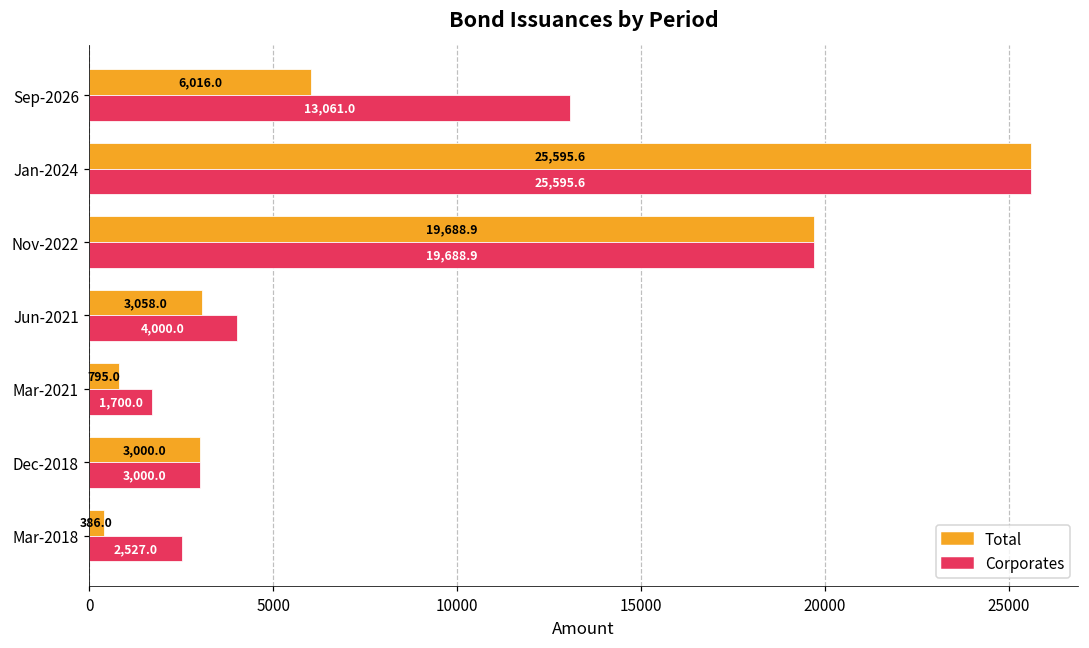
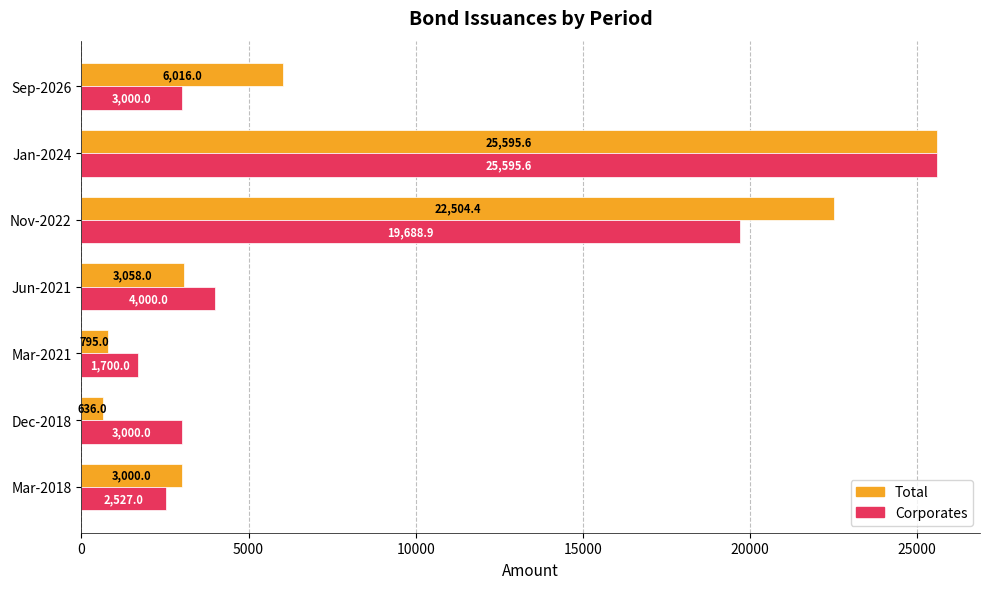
  {
    "Total": {
      "Sep-2026": "6,016.0",
      "Jan-2024": "25,595.6",
-     "Nov-2022": "19,688.9",
+     "Nov-2022": "22,504.4",
      "Jun-2021": "3,058.0",
      "Mar-2021": "795.0",
-     "Dec-2018": "3,000.0",
-     "Mar-2018": "386.0"
+     "Dec-2018": "636.0",
+     "Mar-2018": "3,000.0"
    },
    "Corporates": {
-     "Sep-2026": "13,061.0",
+     "Sep-2026": "3,000.0",
      "Jan-2024": "25,595.6",
      "Nov-2022": "19,688.9",
      "Jun-2021": "4,000.0",
      "Mar-2021": "1,700.0",
      "Dec-2018": "3,000.0",
      "Mar-2018": "2,527.0"
    }
  }
